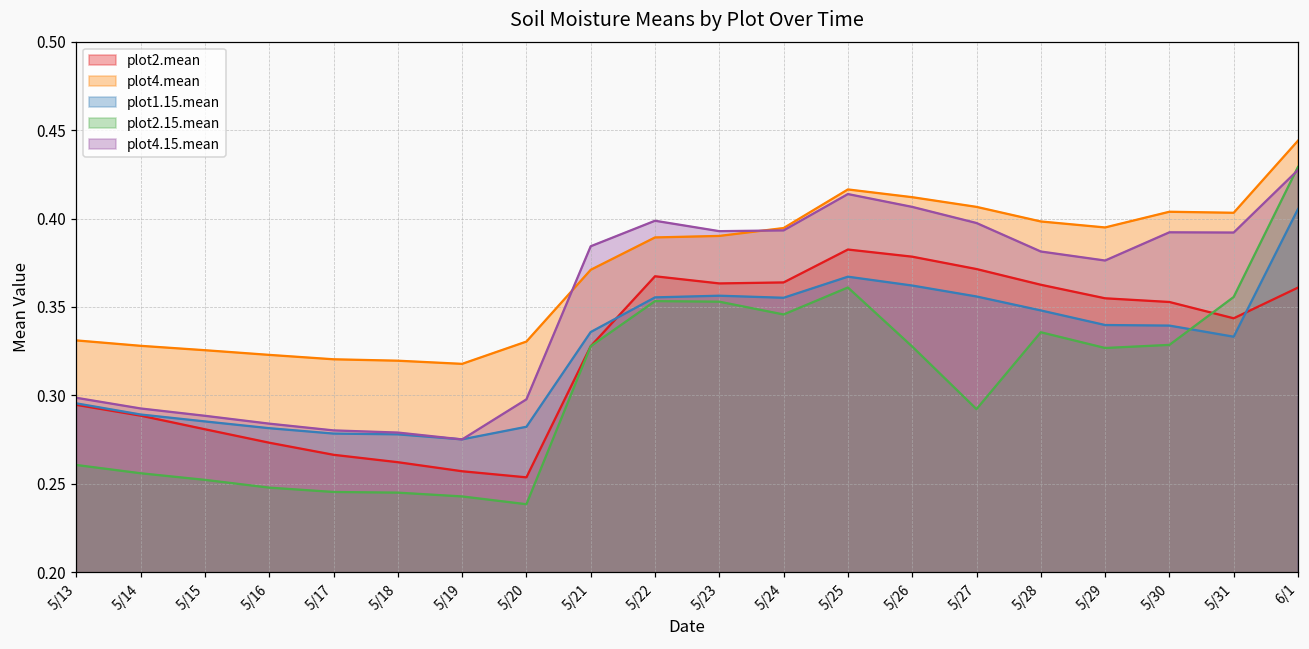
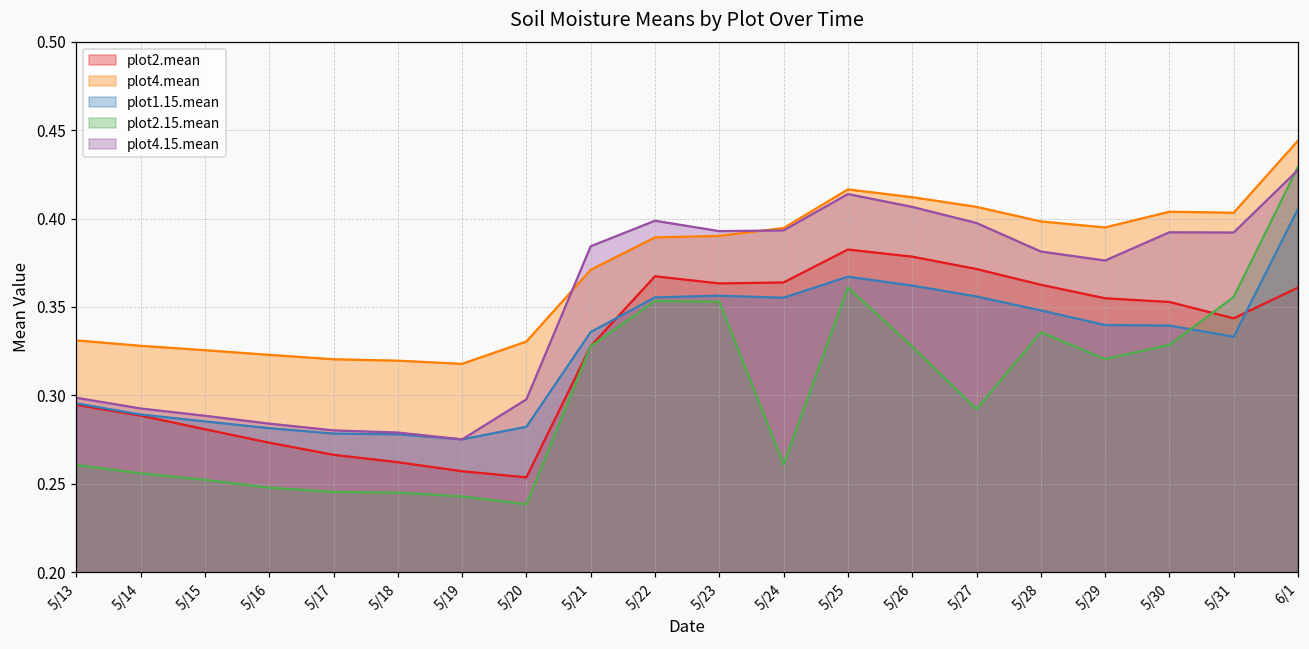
  {
    "plot2.15.mean": {
      "5/13": 0.261,
      "5/14": 0.256,
      "5/15": 0.252,
      "5/16": 0.248,
      "5/17": 0.245,
      "5/18": 0.245,
      "5/19": 0.243,
      "5/20": 0.238,
      "5/22": 0.353,
      "5/23": 0.353,
-     "5/24": 0.346,
+     "5/24": 0.261,
      "5/25": 0.361,
      "5/26": 0.328,
      "5/27": 0.292,
      "5/28": 0.336,
-     "5/29": 0.327,
+     "5/29": 0.321,
      "5/30": 0.329,
      "5/31": 0.356,
      "6/1": 0.429
    }
  }
